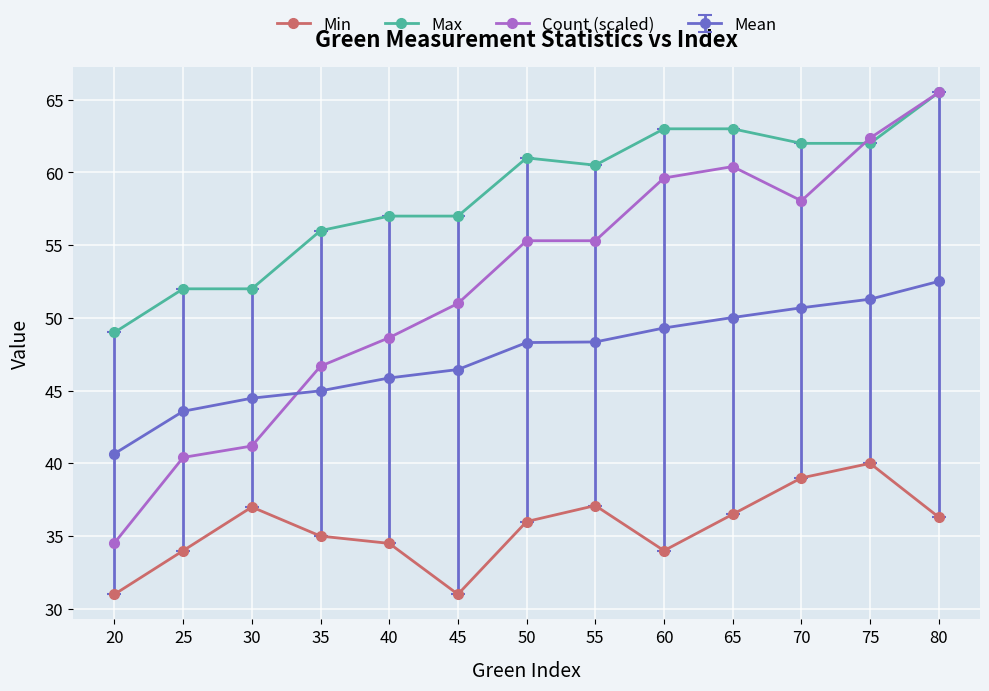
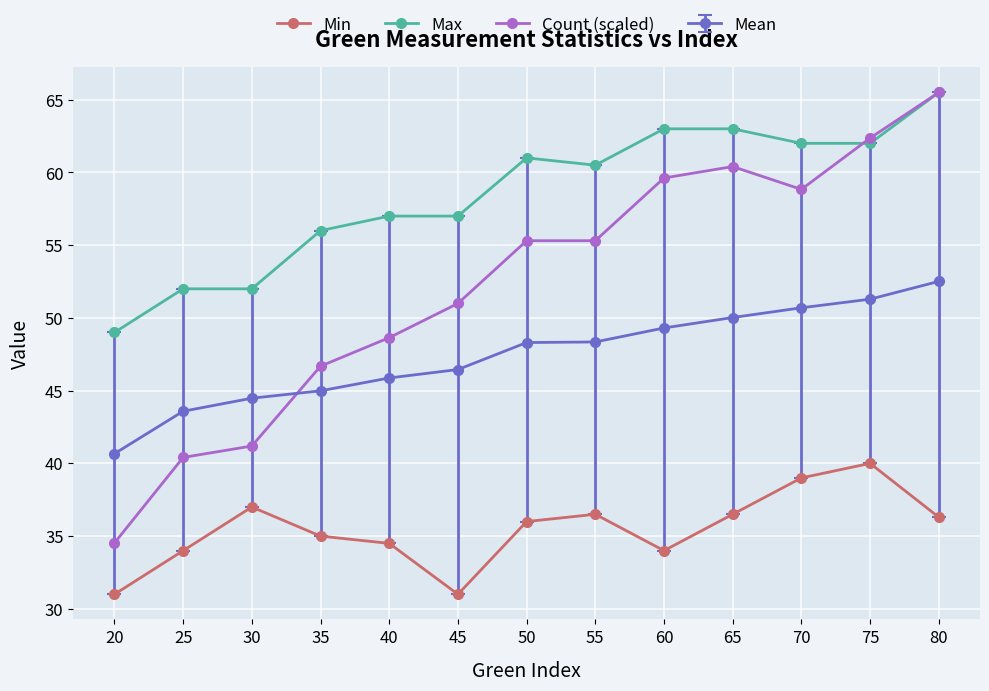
  {
    "Min": {
      "20": 31.0,
      "25": 34.0,
      "30": 37.0,
      "35": 35.0,
      "40": 34.5,
      "45": 31.0,
      "50": 36.0,
-     "55": 37.1,
+     "55": 36.5,
      "60": 34.0,
      "65": 36.5,
      "70": 39.0,
      "75": 40.0,
      "80": 36.3
    },
    "Max": {
      "20": 49.0,
      "25": 52.0,
      "30": 52.0,
      "35": 56.0,
      "40": 57.0,
      "45": 57.0,
      "50": 61.0,
      "55": 60.5,
      "60": 63.0,
      "65": 63.0,
      "70": 62.0,
      "75": 62.0
    },
    "Count (scaled)": {
      "20": 34.5,
      "25": 40.4,
      "30": 41.2,
      "35": 46.7,
      "40": 48.6,
      "45": 51.0,
      "50": 55.3,
      "55": 55.3,
      "60": 59.6,
      "65": 60.4,
-     "70": 58.1,
+     "70": 58.8,
      "75": 62.4
    }
  }
